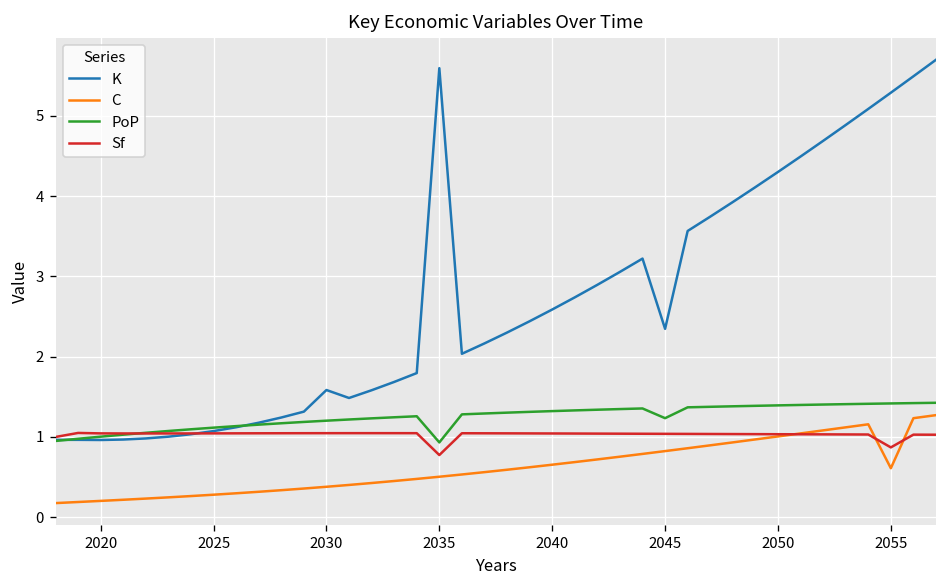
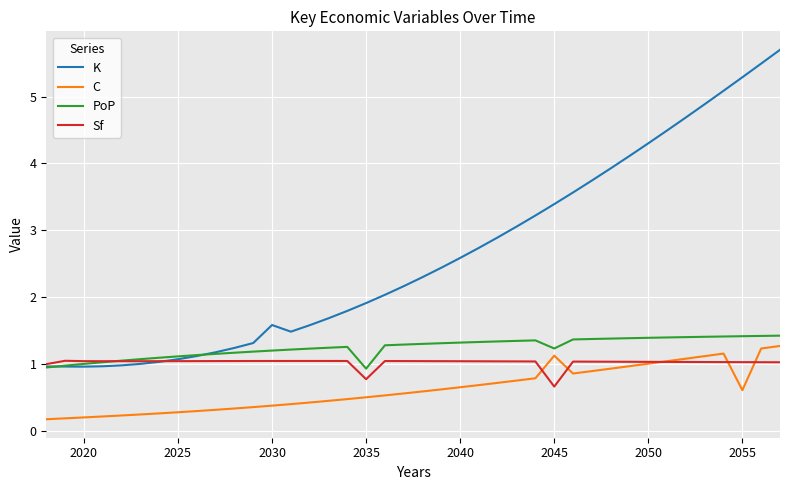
  {
    "K": {
      "2020": 1.0,
      "2030": 1.6,
-     "2035": 5.6,
+     "2035": 1.9,
      "2040": 2.6,
-     "2045": 2.3,
+     "2045": 3.4,
      "2050": 4.3,
      "2055": 5.3
    },
    "C": {
      "2020": 0.2,
      "2025": 0.3,
      "2030": 0.4,
      "2035": 0.5,
      "2040": 0.7,
-     "2045": 0.8,
+     "2045": 1.1,
      "2055": 0.6
    },
    "PoP": {
      "2020": 1.0,
      "2025": 1.1,
      "2030": 1.2,
      "2035": 0.9,
      "2040": 1.3,
      "2045": 1.2,
      "2050": 1.4,
      "2055": 1.4
    },
    "Sf": {
      "2020": 1.0,
      "2030": 1.0,
      "2035": 0.8,
      "2040": 1.0,
-     "2045": 1.0,
-     "2055": 0.9
+     "2045": 0.7,
+     "2055": 1.0
    }
  }
